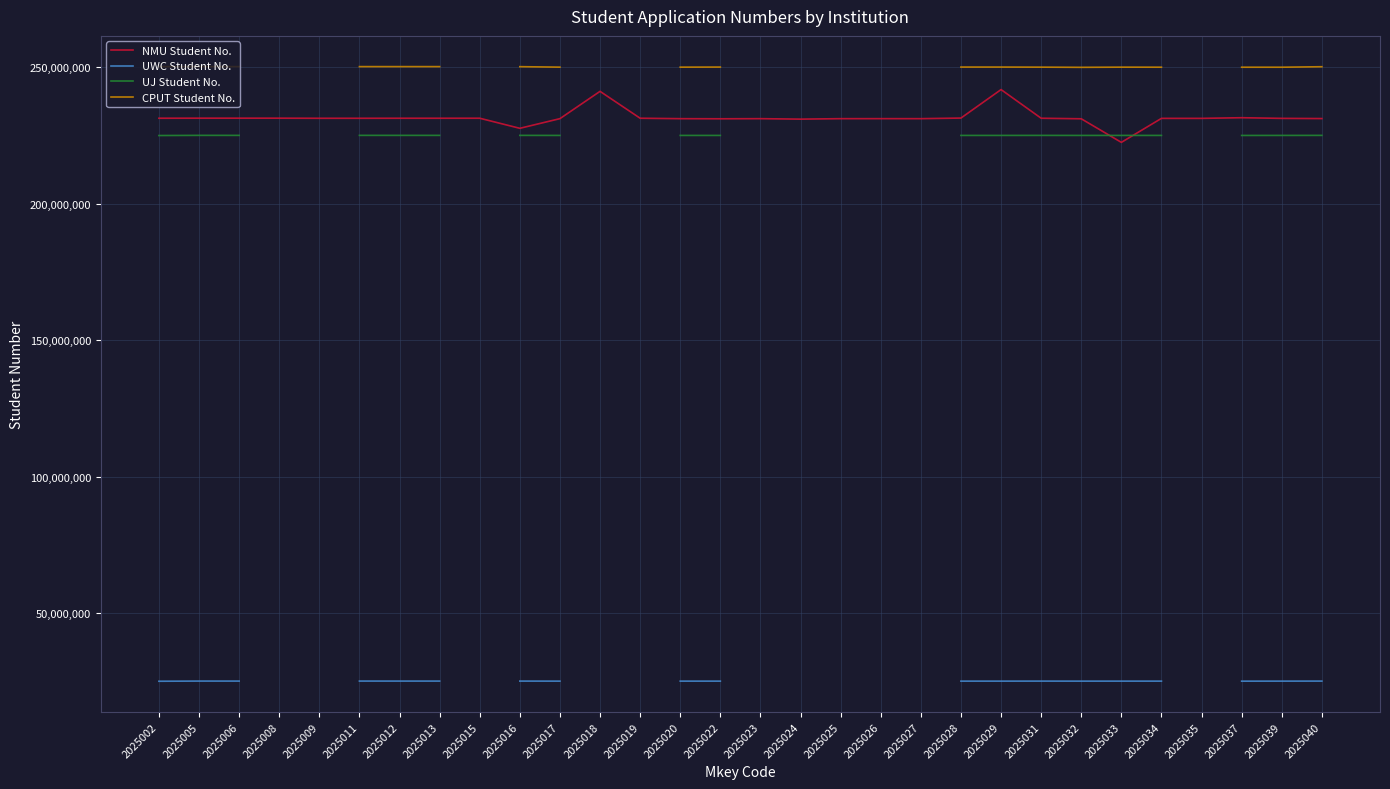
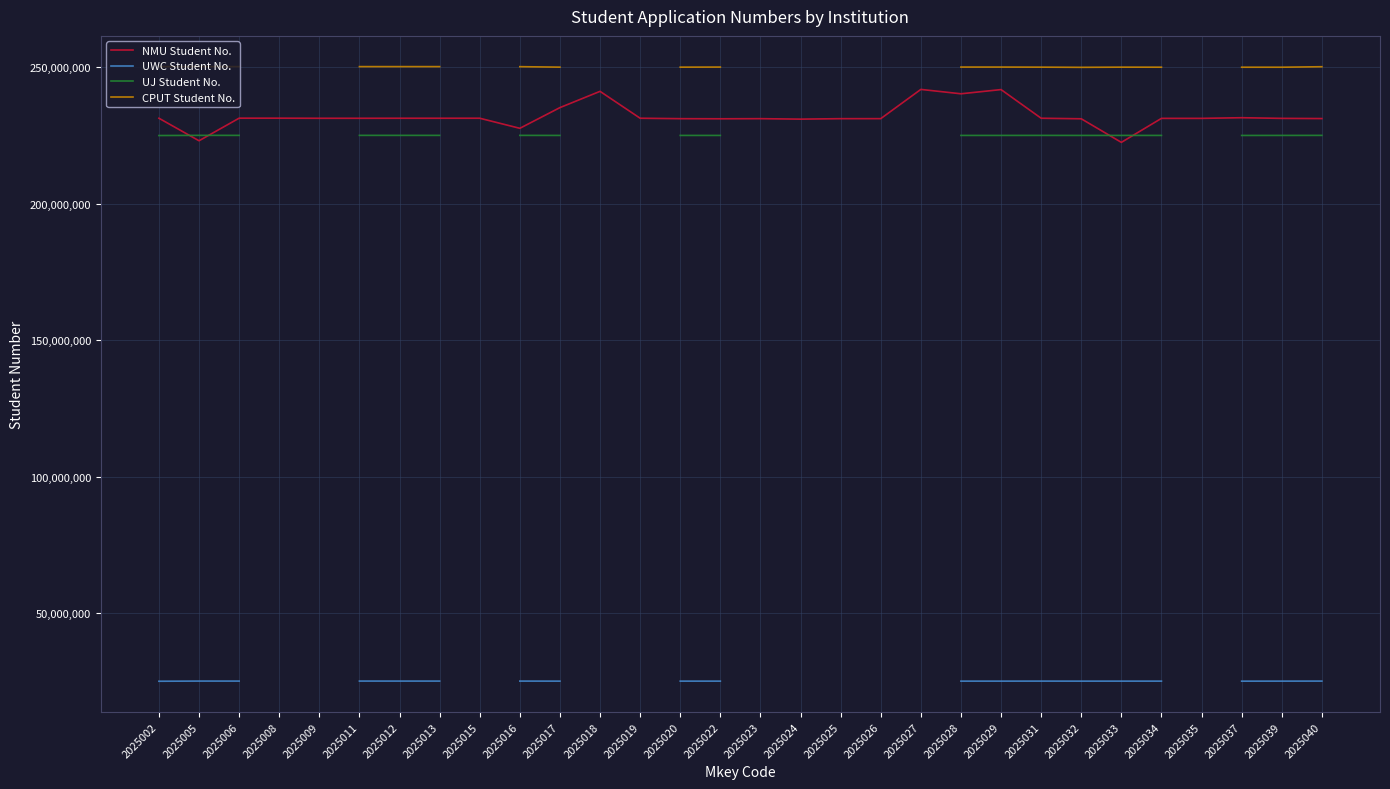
  {
    "NMU Student No.": {
      "2025002": "231,000,000",
-     "2025005": "231,000,000",
+     "2025005": "223,000,000",
      "2025006": "231,000,000",
      "2025008": "231,000,000",
      "2025009": "231,000,000",
      "2025011": "231,000,000",
      "2025012": "231,000,000",
      "2025013": "231,000,000",
      "2025015": "231,000,000",
      "2025016": "228,000,000",
-     "2025017": "231,000,000",
+     "2025017": "235,000,000",
      "2025018": "241,000,000",
      "2025019": "231,000,000",
      "2025020": "231,000,000",
      "2025022": "231,000,000",
      "2025023": "231,000,000",
      "2025024": "231,000,000",
      "2025025": "231,000,000",
      "2025026": "231,000,000",
-     "2025027": "231,000,000",
-     "2025028": "231,000,000",
+     "2025027": "242,000,000",
+     "2025028": "240,000,000",
      "2025029": "242,000,000",
      "2025031": "231,000,000",
      "2025032": "231,000,000",
      "2025033": "223,000,000",
      "2025034": "231,000,000",
      "2025035": "231,000,000",
      "2025037": "232,000,000",
      "2025039": "231,000,000",
      "2025040": "231,000,000"
    },
    "UWC Student No.": {
      "2025002": "25,000,000",
      "2025005": "25,000,000",
      "2025006": "25,000,000",
      "2025011": "25,000,000",
      "2025012": "25,000,000",
      "2025013": "25,000,000",
      "2025016": "25,000,000",
      "2025017": "25,000,000",
      "2025020": "25,000,000",
      "2025022": "25,000,000",
      "2025024": "25,000,000",
      "2025026": "25,000,000",
      "2025028": "25,000,000",
      "2025029": "25,000,000",
      "2025031": "25,000,000",
      "2025032": "25,000,000",
      "2025033": "25,000,000",
      "2025034": "25,000,000",
      "2025037": "25,000,000",
      "2025039": "25,000,000",
      "2025040": "25,000,000"
    },
    "UJ Student No.": {
      "2025002": "225,000,000",
      "2025005": "225,000,000",
      "2025006": "225,000,000",
      "2025011": "225,000,000",
      "2025012": "225,000,000",
      "2025013": "225,000,000",
      "2025016": "225,000,000",
      "2025017": "225,000,000",
      "2025020": "225,000,000",
      "2025022": "225,000,000",
      "2025024": "225,000,000",
      "2025026": "225,000,000",
      "2025028": "225,000,000",
      "2025029": "225,000,000",
      "2025031": "225,000,000",
      "2025032": "225,000,000",
      "2025033": "225,000,000",
      "2025034": "225,000,000",
      "2025037": "225,000,000",
      "2025039": "225,000,000",
      "2025040": "225,000,000"
    },
    "CPUT Student No.": {
      "2025011": "250,000,000",
      "2025012": "250,000,000",
      "2025013": "250,000,000",
      "2025016": "250,000,000",
      "2025017": "250,000,000",
      "2025020": "250,000,000",
      "2025022": "250,000,000",
      "2025024": "250,000,000",
      "2025026": "250,000,000",
      "2025028": "250,000,000",
      "2025029": "250,000,000",
      "2025031": "250,000,000",
      "2025032": "250,000,000",
      "2025033": "250,000,000",
      "2025034": "250,000,000",
      "2025037": "250,000,000",
      "2025039": "250,000,000",
      "2025040": "250,000,000"
    }
  }
